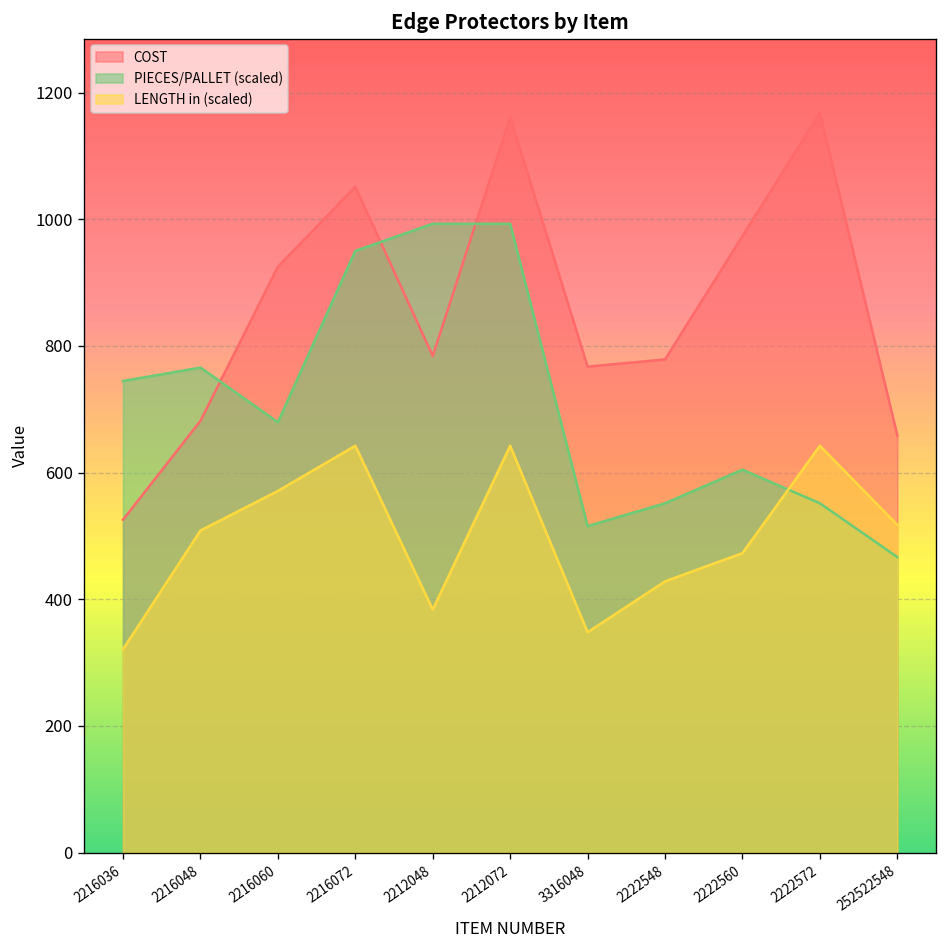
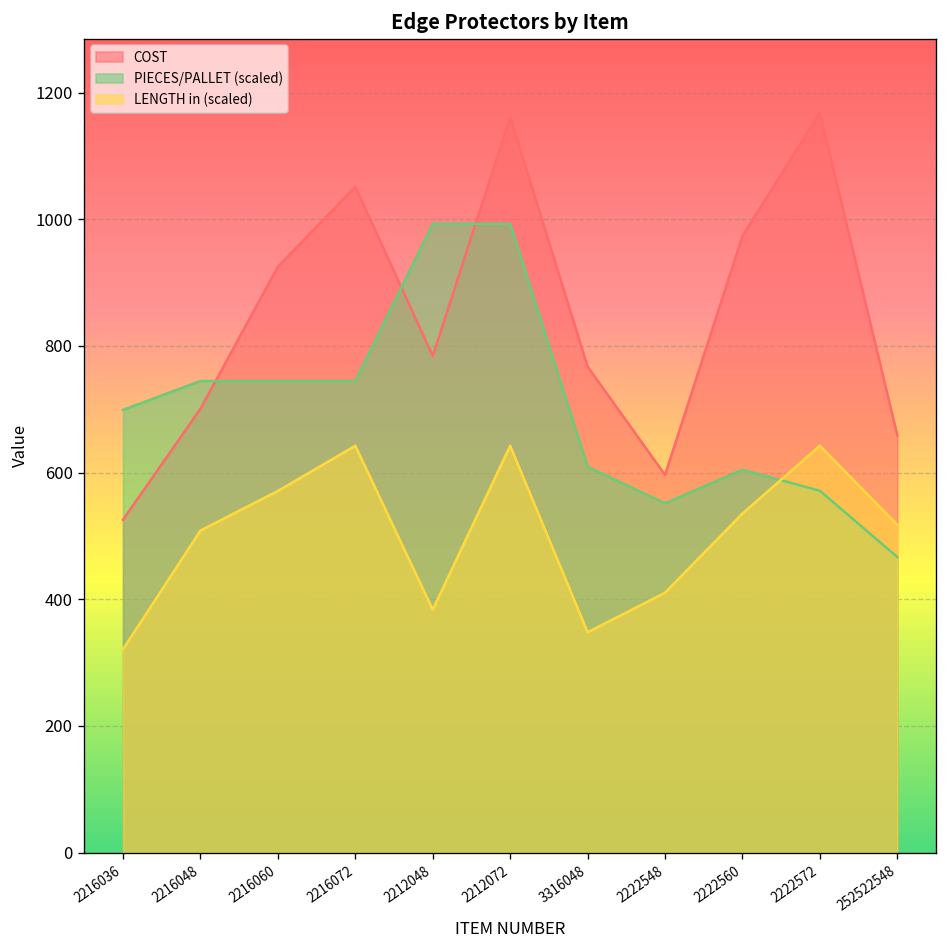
  {
    "COST": {
      "2216036": 530,
-     "2216048": 680,
+     "2216048": 700,
      "2216060": 930,
      "2216072": 1050,
      "2212048": 780,
      "2212072": 1160,
      "3316048": 770,
-     "2222548": 780,
+     "2222548": 600,
      "2222560": 970,
      "2222572": 1170,
      "252522548": 660
    },
    "PIECES/PALLET (scaled)": {
-     "2216036": 740,
-     "2216048": 770,
-     "2216060": 680,
-     "2216072": 950,
+     "2216036": 700,
+     "2216048": 740,
+     "2216060": 740,
+     "2216072": 740,
      "2212048": 990,
      "2212072": 990,
-     "3316048": 520,
+     "3316048": 610,
      "2222548": 550,
      "2222560": 600,
-     "2222572": 550,
+     "2222572": 570,
      "252522548": 470
    },
    "LENGTH in (scaled)": {
      "2216036": 320,
      "2216048": 510,
      "2216060": 570,
      "2216072": 640,
      "2212048": 380,
      "2212072": 640,
      "3316048": 350,
-     "2222548": 430,
-     "2222560": 470,
+     "2222548": 410,
+     "2222560": 540,
      "2222572": 640,
      "252522548": 520
    }
  }
